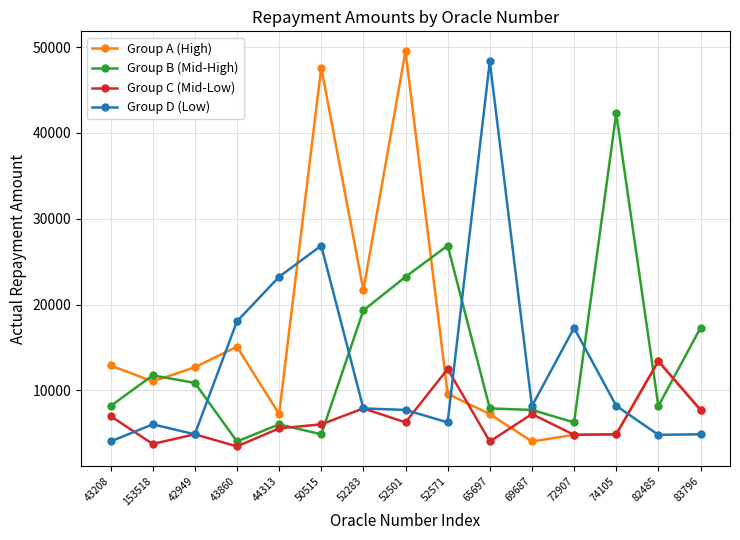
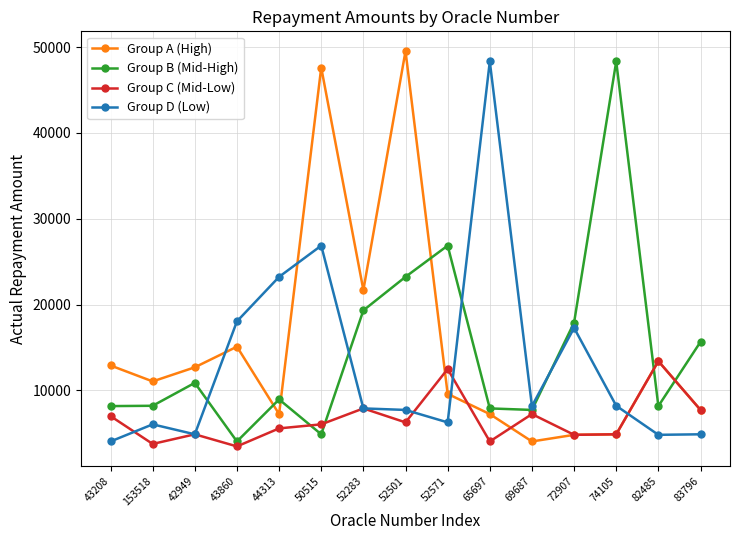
  {
    "Group A (High)": {
      "43208": 13000,
      "153518": 11000,
      "42949": 13000,
      "43860": 15000,
      "44313": 7000,
      "50515": 48000,
      "52283": 22000,
      "52501": 50000,
      "52571": 10000,
      "65697": 7000,
      "69687": 4000
    },
    "Group B (Mid-High)": {
      "43208": 8000,
-     "153518": 12000,
+     "153518": 8000,
      "42949": 11000,
      "43860": 4000,
-     "44313": 6000,
+     "44313": 9000,
      "50515": 5000,
      "52283": 19000,
      "52501": 23000,
      "52571": 27000,
      "65697": 8000,
      "69687": 8000,
-     "72907": 6000,
-     "74105": 42000,
+     "72907": 18000,
+     "74105": 48000,
      "82485": 8000,
-     "83796": 17000
+     "83796": 16000
    },
    "Group C (Mid-Low)": {
      "43208": 7000,
      "153518": 4000,
      "43860": 3000,
      "44313": 6000,
      "50515": 6000,
      "52501": 6000,
      "52571": 13000,
      "65697": 4000,
      "69687": 7000
    },
    "Group D (Low)": {
      "43208": 4000,
      "153518": 6000,
      "43860": 18000,
      "44313": 23000,
      "50515": 27000,
      "52501": 8000,
      "52571": 6000,
      "65697": 48000,
      "69687": 8000,
      "72907": 17000,
      "74105": 8000,
      "82485": 5000,
      "83796": 5000
    }
  }
